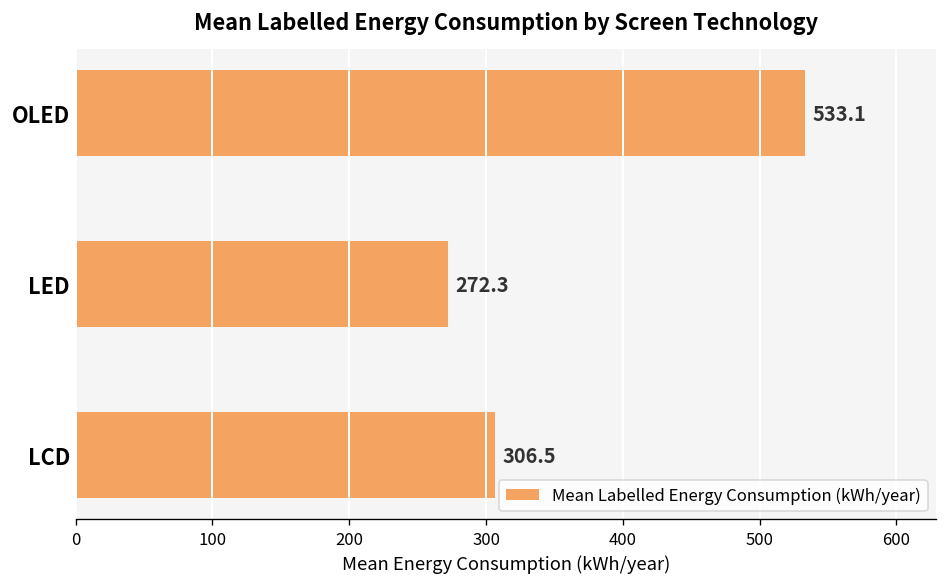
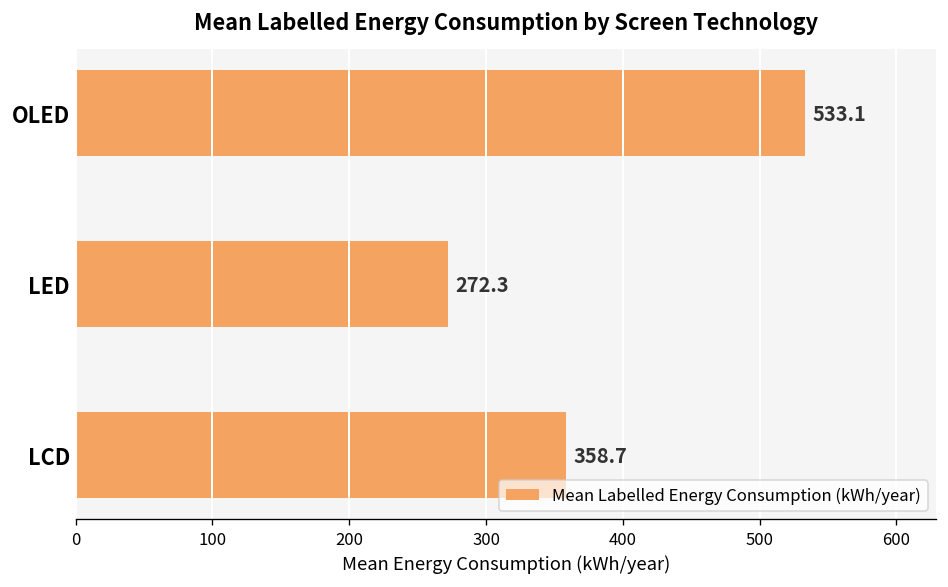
  {
    "OLED": 533.1,
    "LED": 272.3,
-   "LCD": 306.5
+   "LCD": 358.7
  }
